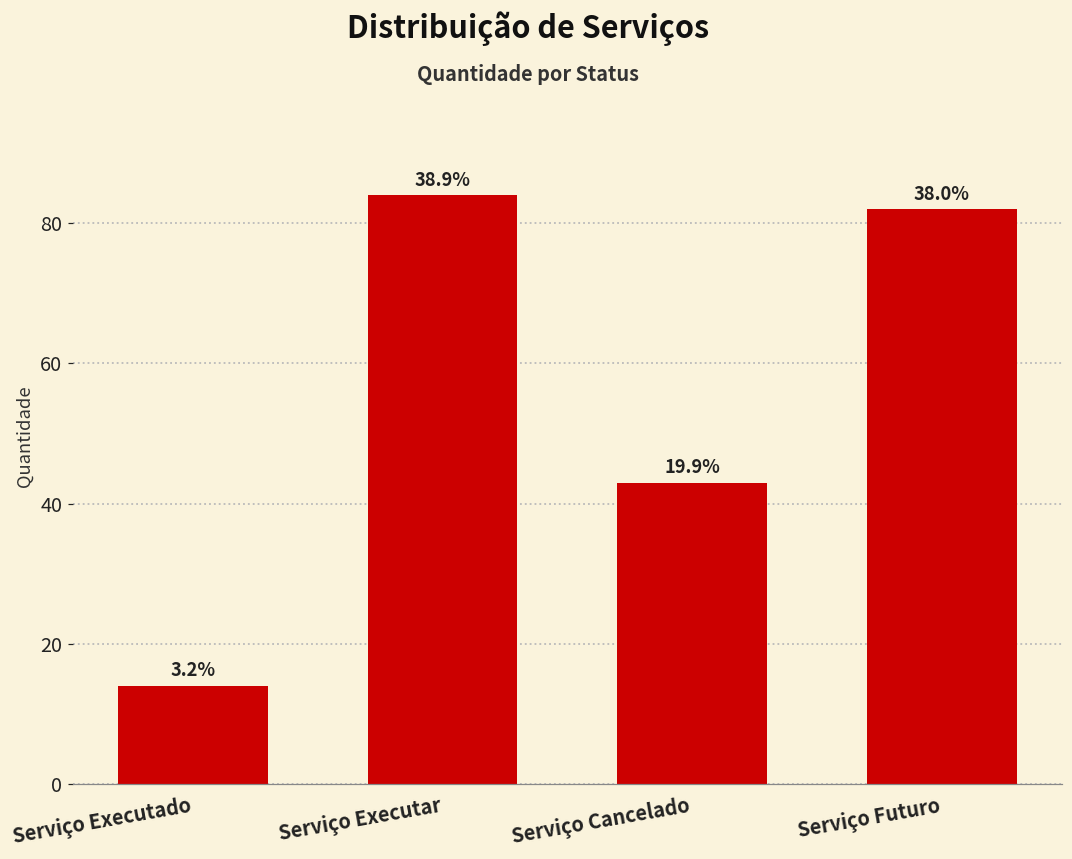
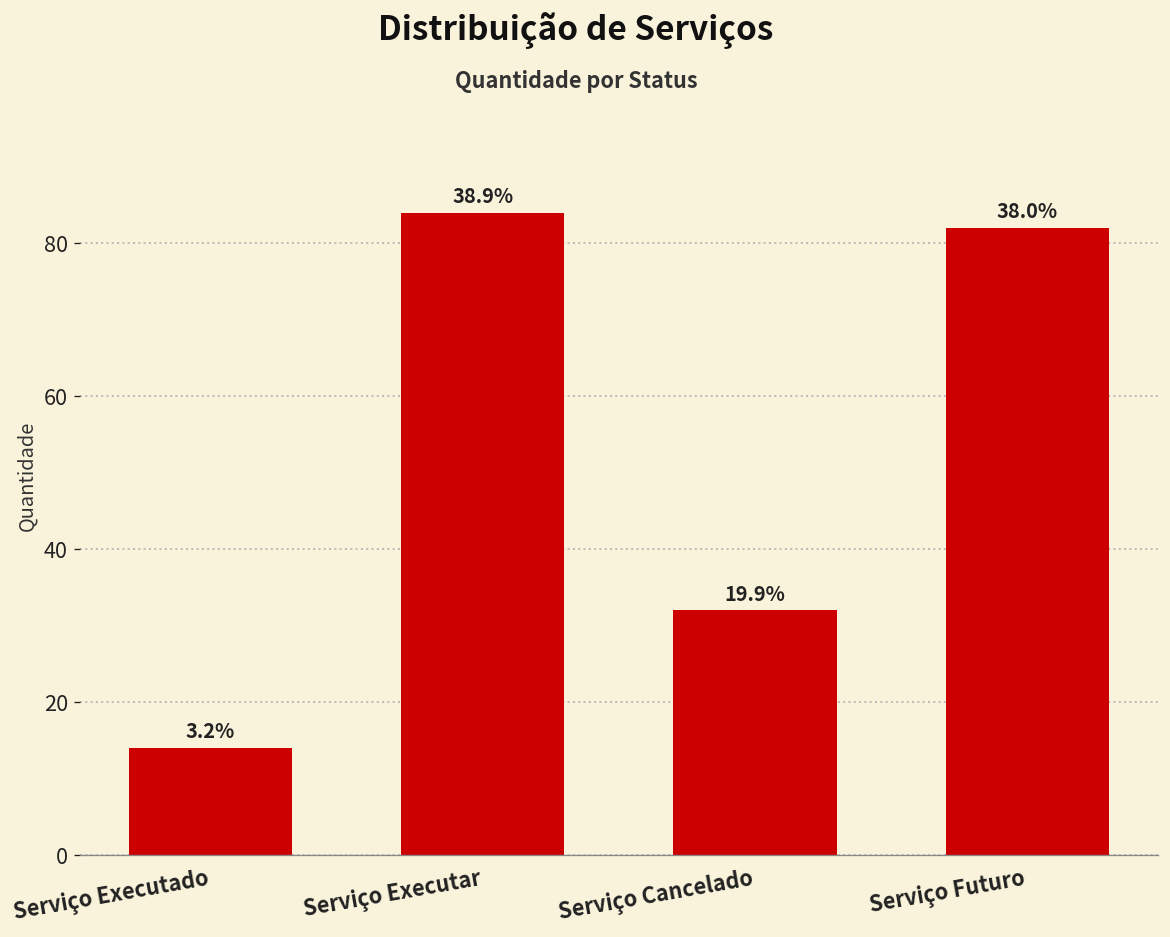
  {
-   "Serviço Cancelado": 43
+   "Serviço Cancelado": 32
  }
